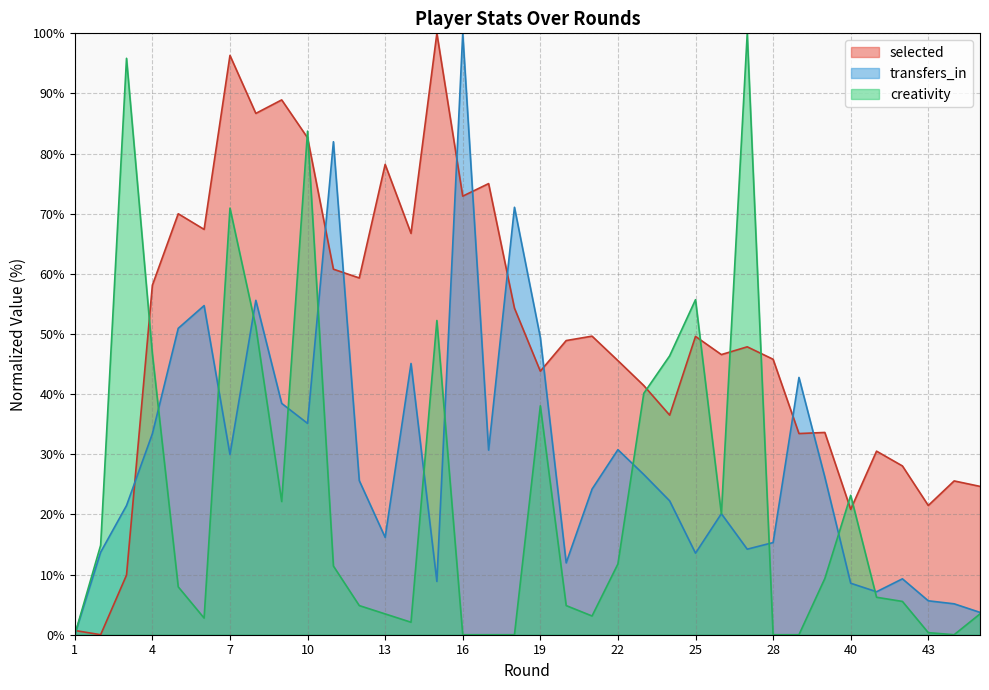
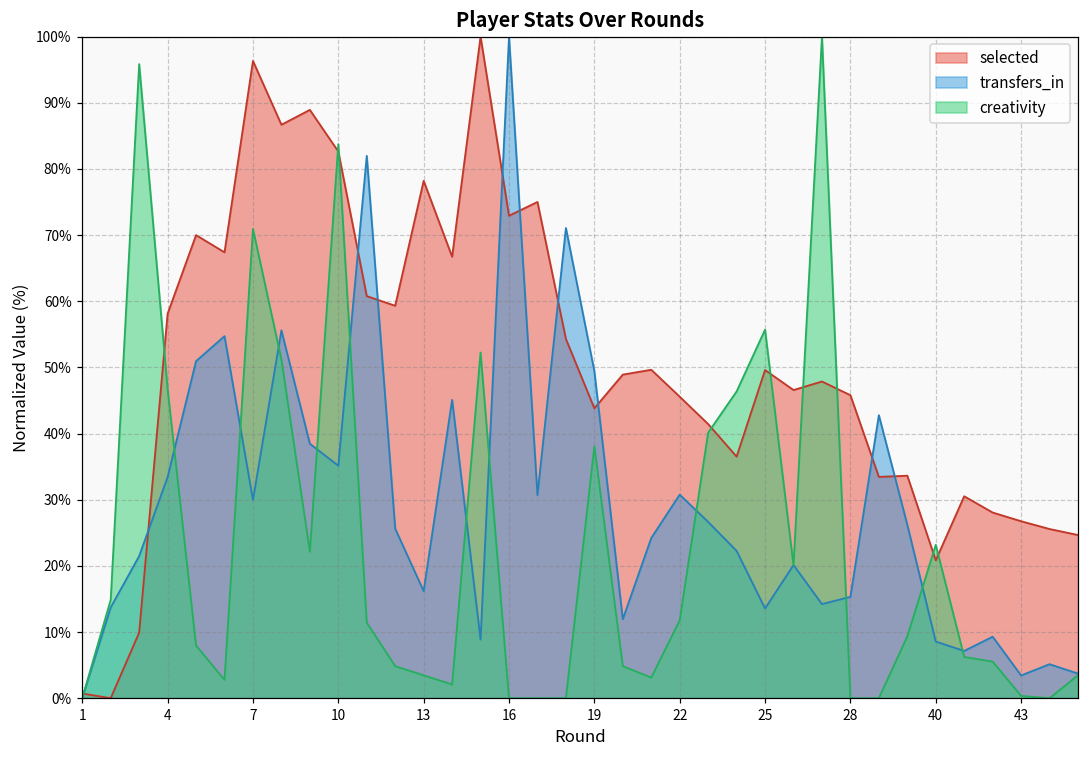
  {
    "selected": {
      "40": "21%",
-     "43": "21%"
+     "43": "27%"
    },
    "transfers_in": {
      "40": "9%",
-     "43": "6%"
+     "43": "3%"
    },
    "creativity": {
      "40": "23%",
      "43": "0%"
    }
  }
